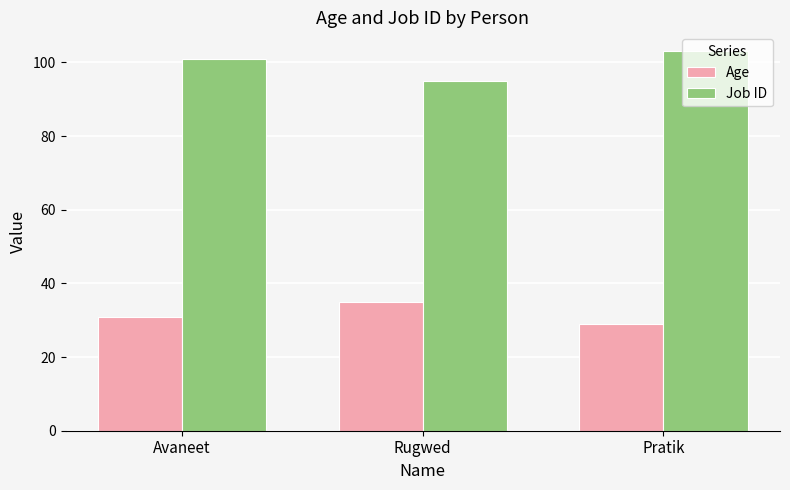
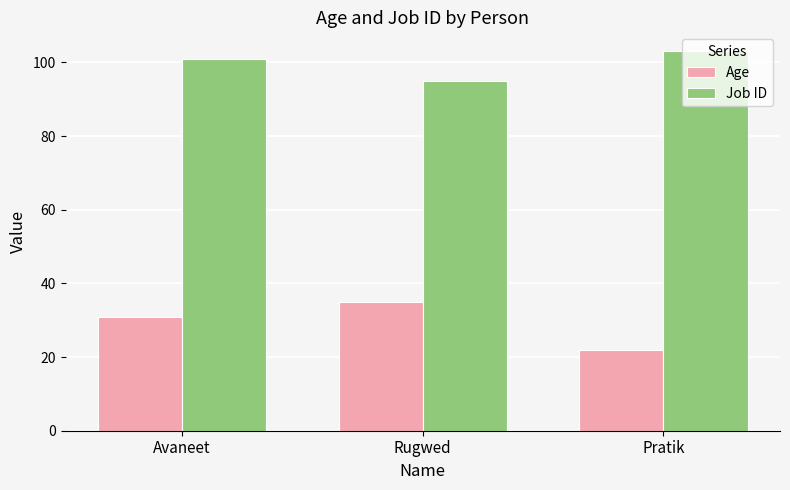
  {
    "Age": {
      "Avaneet": 31,
      "Rugwed": 35,
-     "Pratik": 29
+     "Pratik": 22
    },
    "Job ID": {
      "Avaneet": 101,
      "Rugwed": 95
    }
  }
